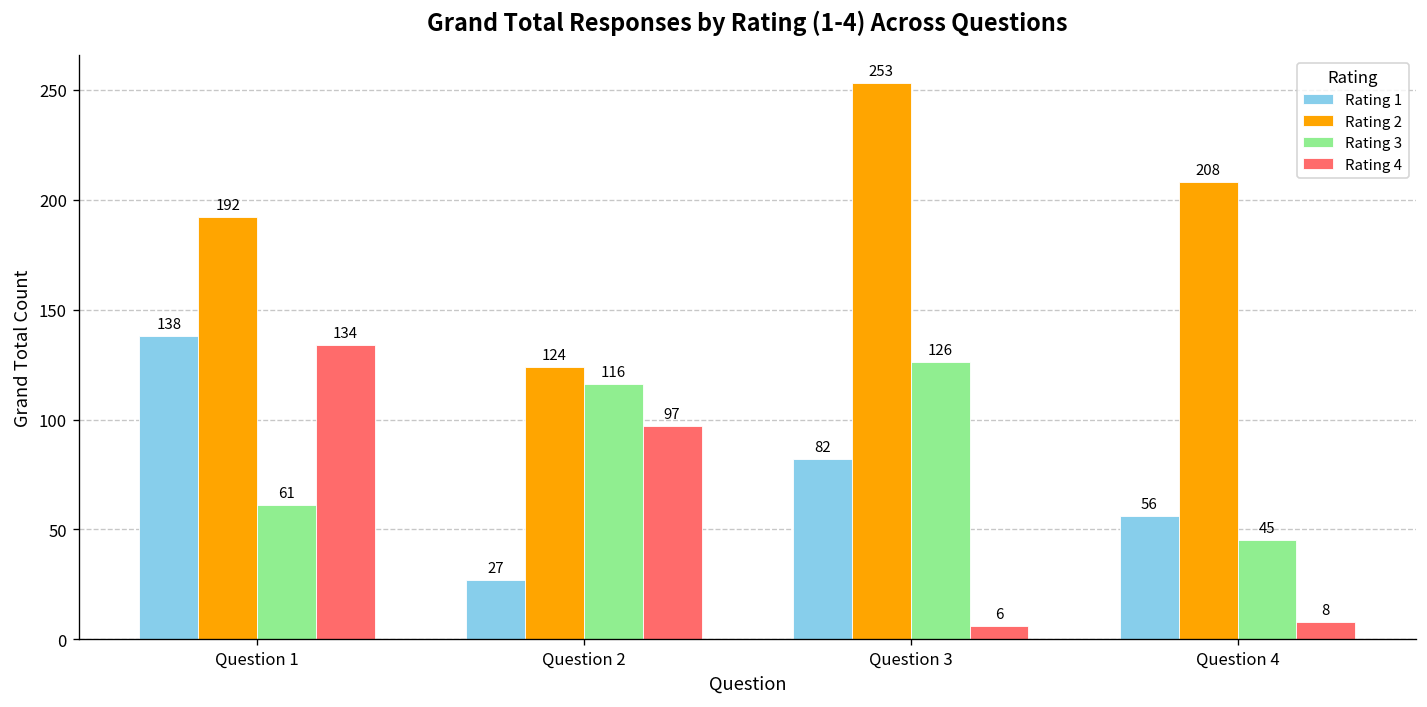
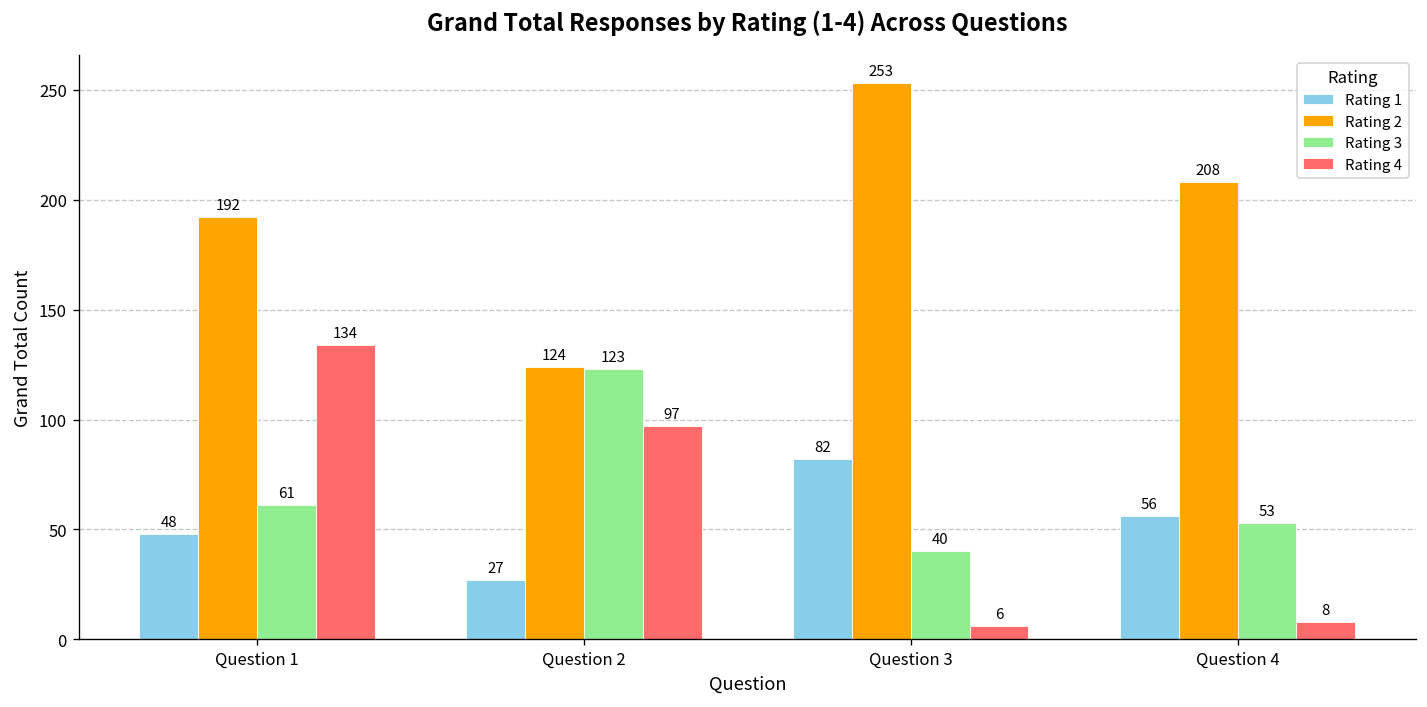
  {
    "Rating 1": {
-     "Question 1": 138,
+     "Question 1": 48,
      "Question 2": 27,
      "Question 3": 82,
      "Question 4": 56
    },
    "Rating 2": {
      "Question 1": 192,
      "Question 2": 124,
      "Question 3": 253,
      "Question 4": 208
    },
    "Rating 3": {
      "Question 1": 61,
-     "Question 2": 116,
-     "Question 3": 126,
-     "Question 4": 45
+     "Question 2": 123,
+     "Question 3": 40,
+     "Question 4": 53
    },
    "Rating 4": {
      "Question 1": 134,
      "Question 2": 97,
      "Question 3": 6,
      "Question 4": 8
    }
  }
